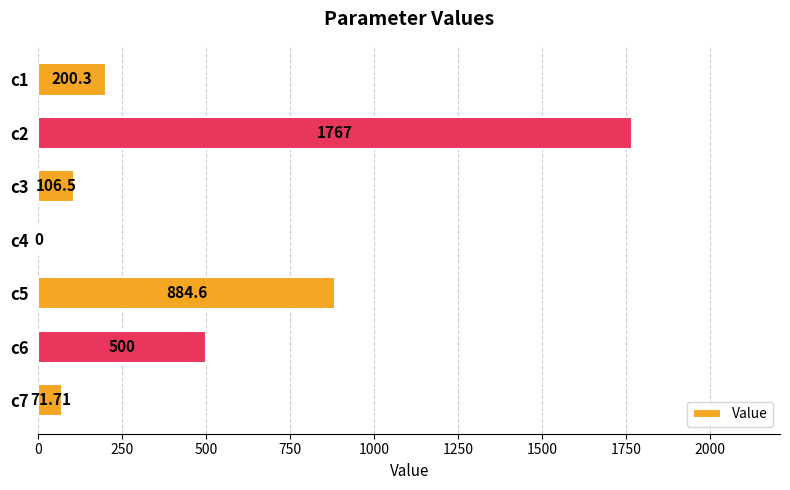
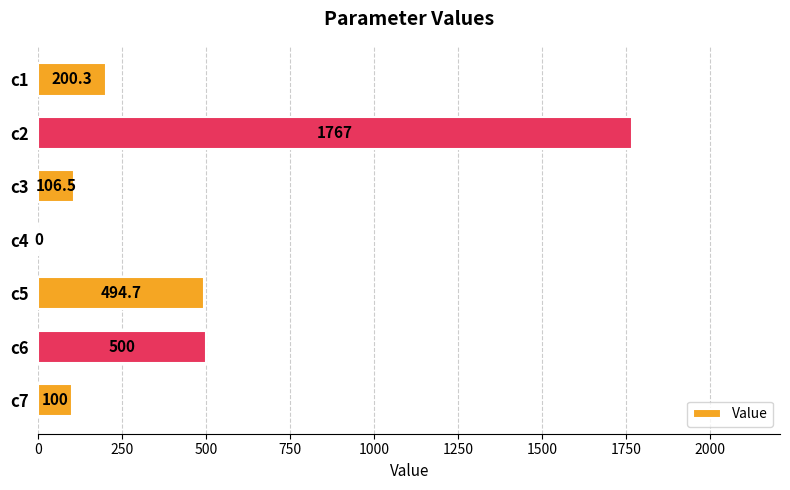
  {
    "c1": 200.3,
    "c2": 1767,
    "c3": 106.5,
    "c4": 0,
-   "c5": 884.6,
+   "c5": 494.7,
    "c6": 500,
-   "c7": 71.71
+   "c7": 100
  }
